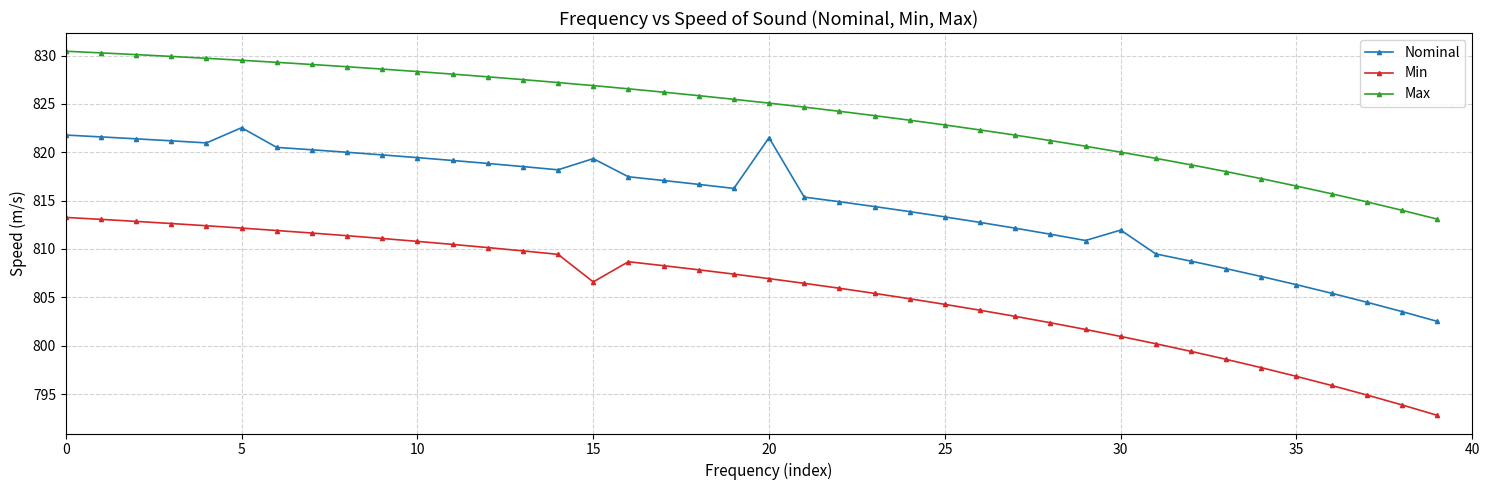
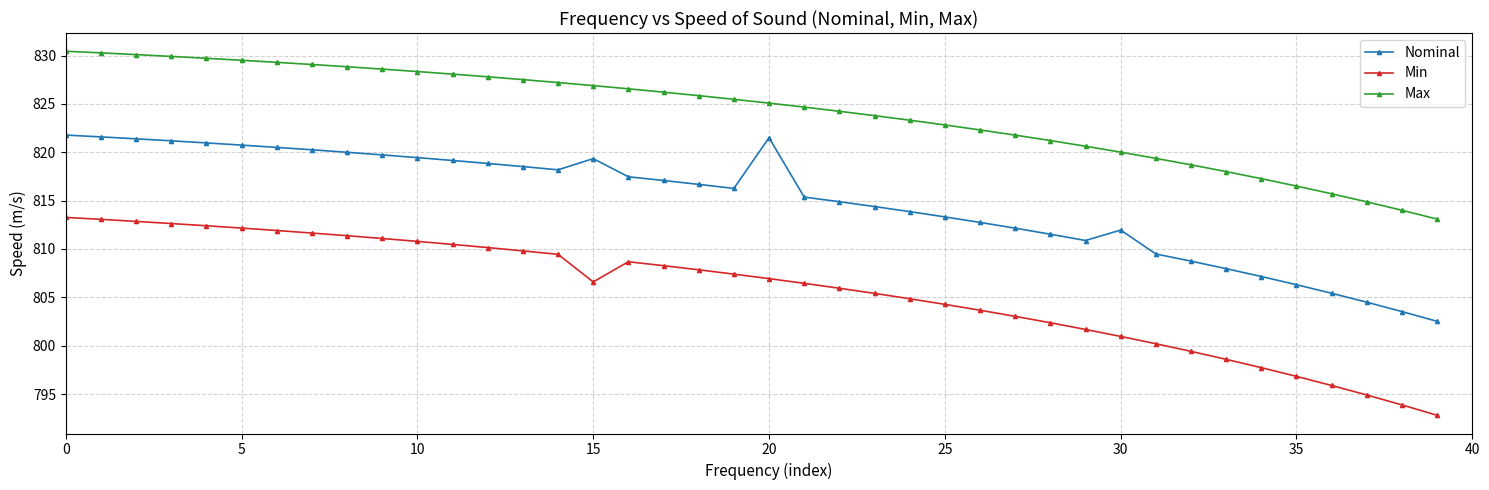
  {
    "Nominal": {
      "0": 822,
-     "5": 823,
+     "5": 821,
      "10": 819,
      "15": 819,
      "20": 822,
      "25": 813,
      "30": 812,
      "35": 806
    },
    "Min": {
      "0": 813,
      "5": 812,
      "10": 811,
      "15": 807,
      "20": 807,
      "25": 804,
      "30": 801,
      "35": 797
    },
    "Max": {
      "0": 830,
      "5": 830,
      "10": 828,
      "15": 827,
      "20": 825,
      "25": 823,
      "30": 820,
      "35": 817
    }
  }
